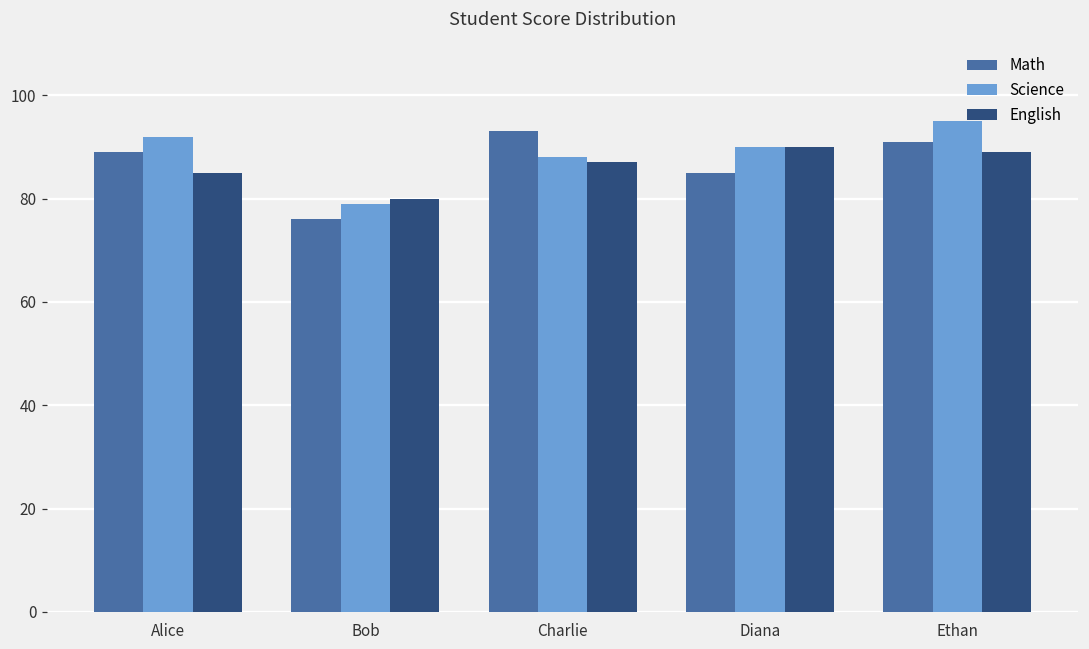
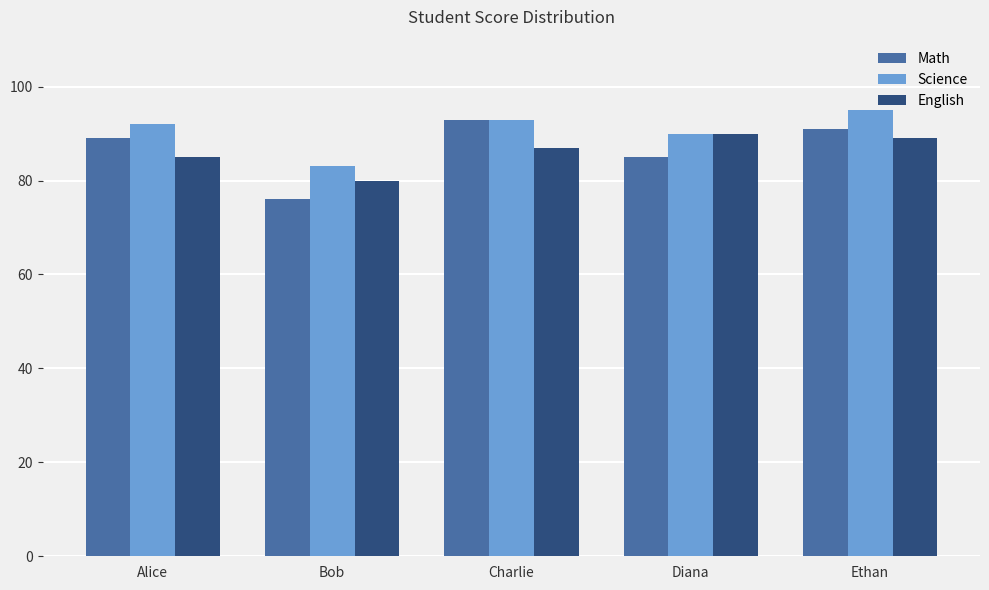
  {
    "Science": {
      "Alice": 92,
-     "Bob": 79,
-     "Charlie": 88,
+     "Bob": 83,
+     "Charlie": 93,
      "Diana": 90,
      "Ethan": 95
    }
  }
